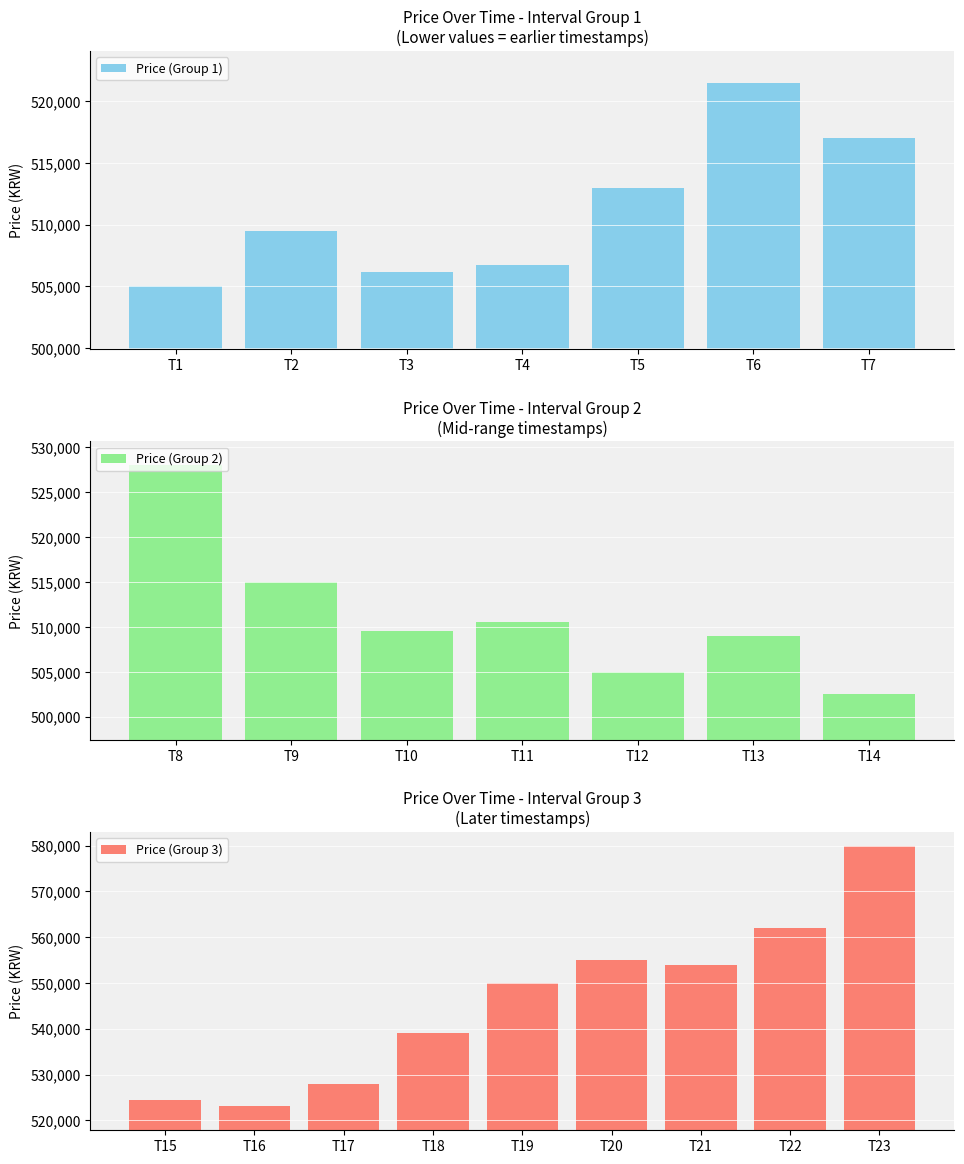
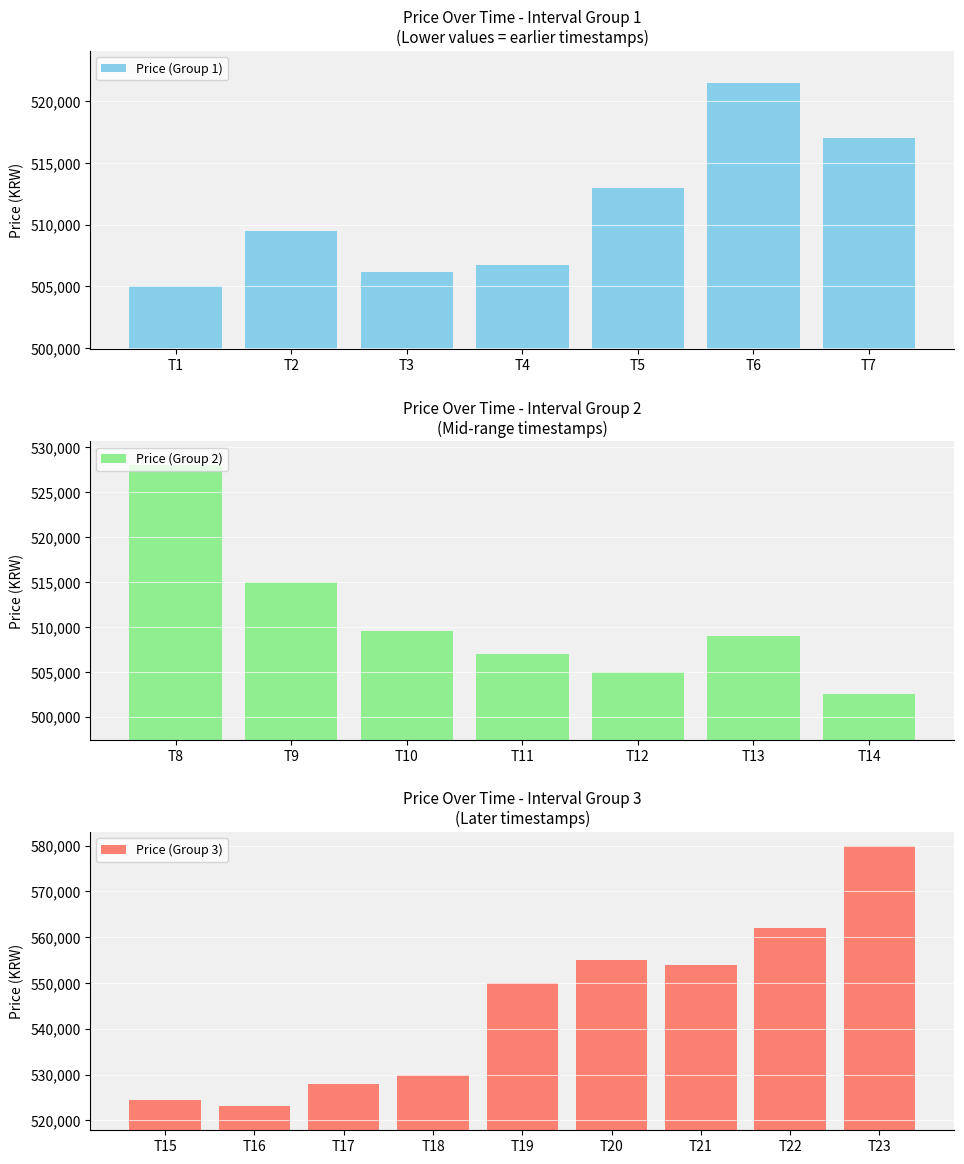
  {
    "Price Over Time - Interval Group 1 (Lower values = earlier timestamps)": {
      "T1": "505,000",
      "T2": "509,500",
      "T3": "506,200",
      "T4": "506,700",
      "T5": "513,000",
      "T6": "521,500",
      "T7": "517,000"
    },
    "Price Over Time - Interval Group 2 (Mid-range timestamps)": {
      "T9": "515,000",
      "T10": "510,000",
-     "T11": "511,000",
+     "T11": "507,000",
      "T12": "505,000",
      "T13": "509,000",
      "T14": "503,000"
    },
    "Price Over Time - Interval Group 3 (Later timestamps)": {
      "T15": "524,000",
      "T16": "523,000",
      "T17": "528,000",
-     "T18": "539,000",
+     "T18": "530,000",
      "T19": "550,000",
      "T20": "555,000",
      "T21": "554,000",
      "T22": "562,000",
      "T23": "580,000"
    }
  }
